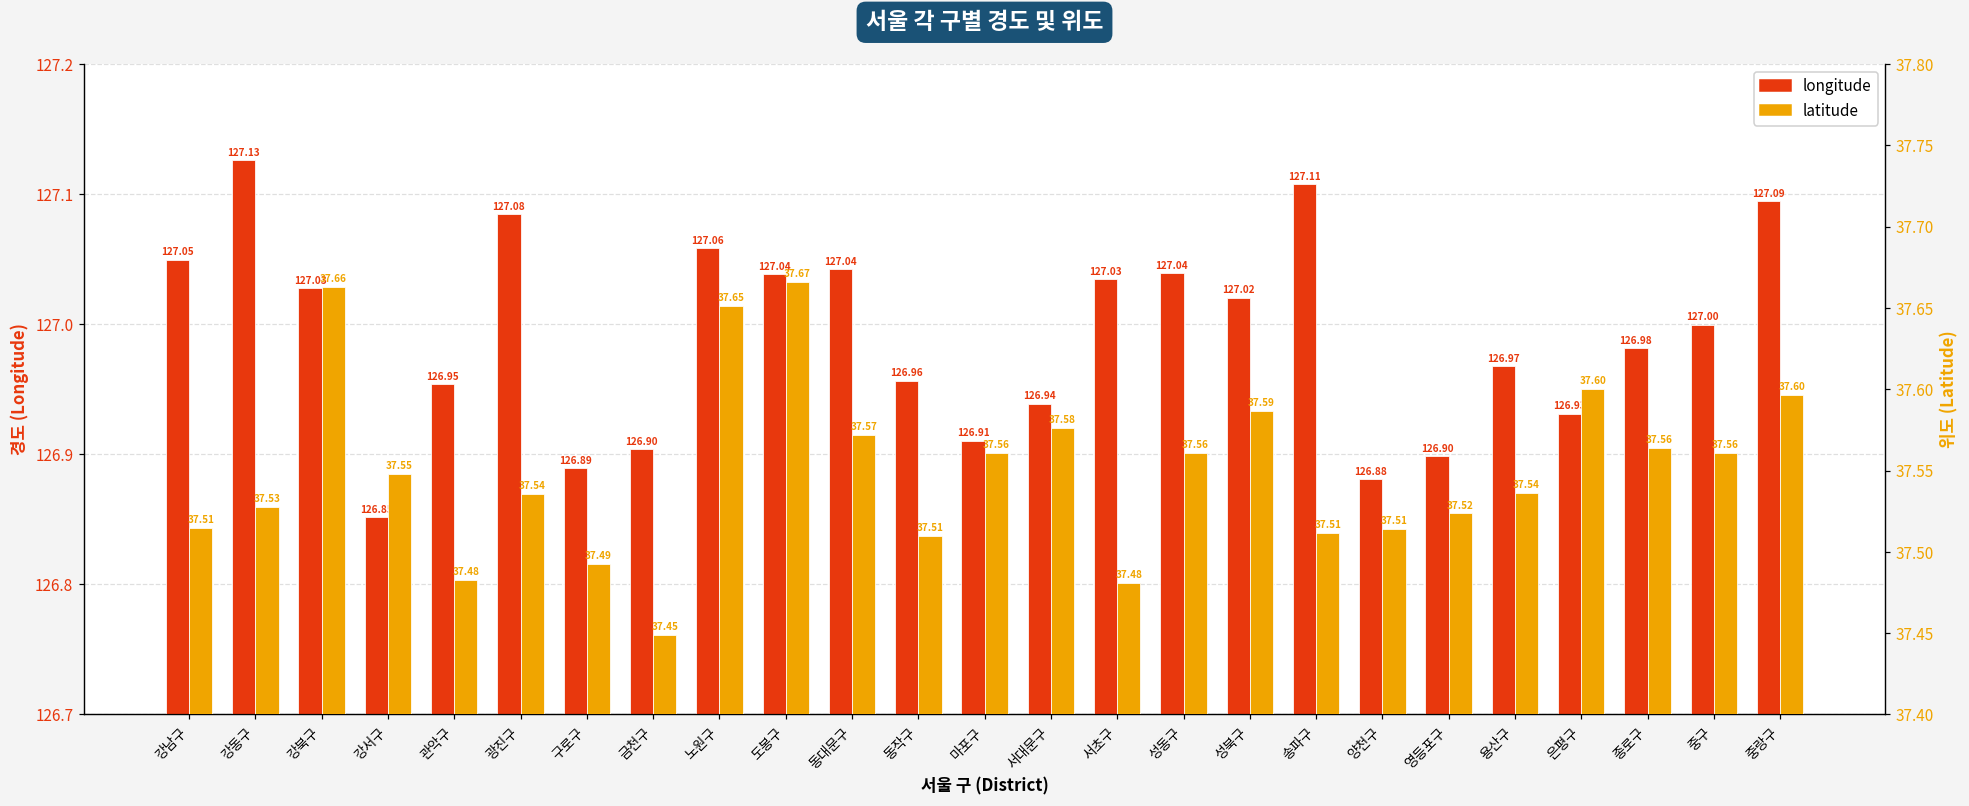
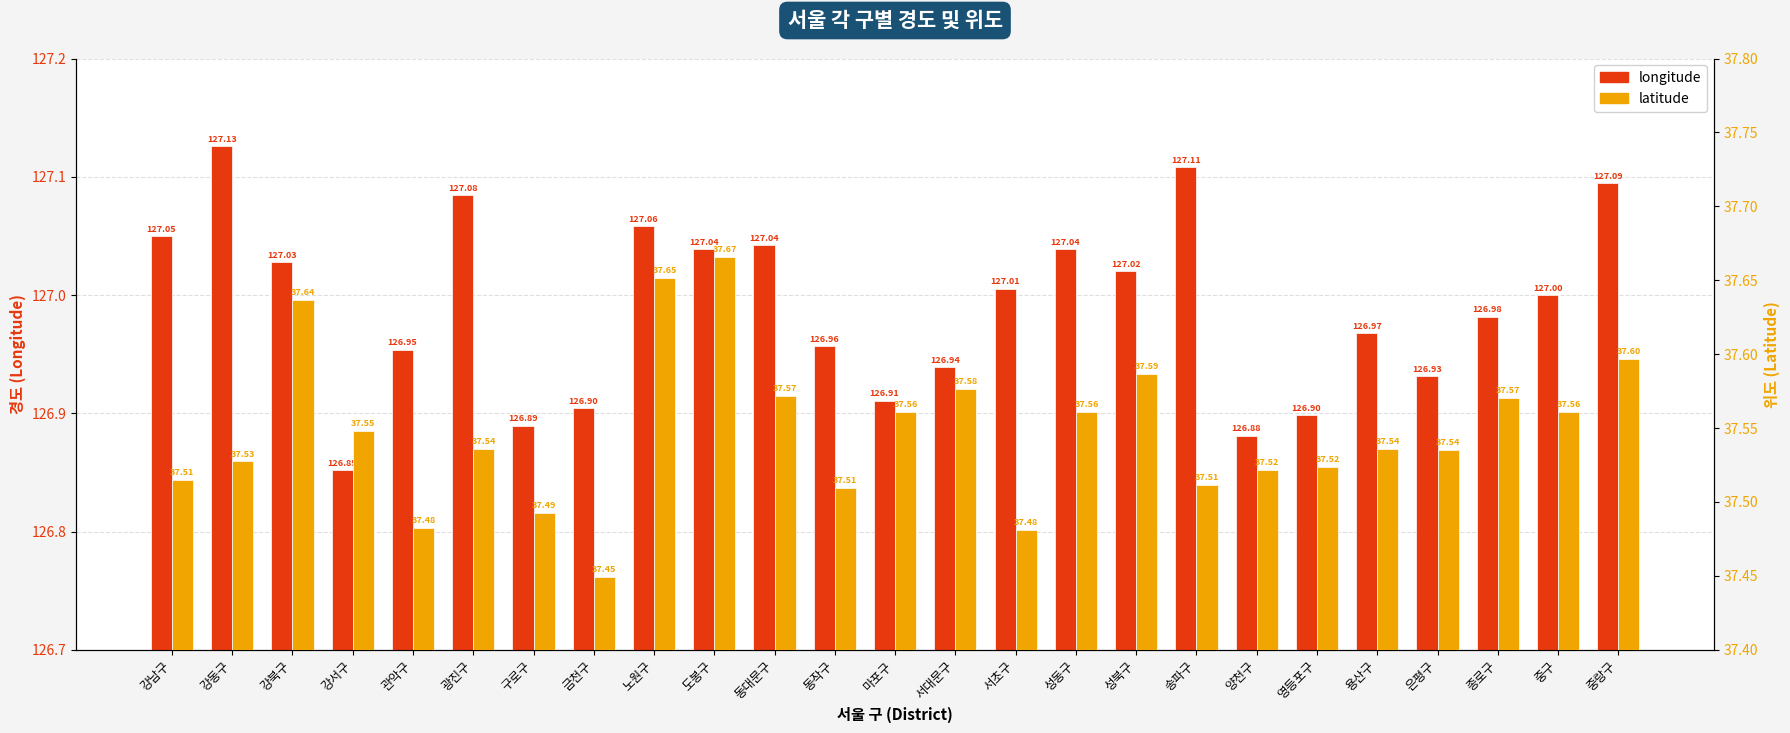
  {
    "longitude": {
      "강남구": 127.05,
      "강동구": 127.13,
      "강서구": 126.85,
      "관악구": 126.95,
      "광진구": 127.08,
      "구로구": 126.89,
      "금천구": 126.90,
      "노원구": 127.06,
      "도봉구": 127.04,
      "동대문구": 127.04,
      "동작구": 126.96,
      "마포구": 126.91,
      "서대문구": 126.94,
-     "서초구": 127.03,
+     "서초구": 127.01,
      "성동구": 127.04,
      "성북구": 127.02,
      "송파구": 127.11,
      "양천구": 126.88,
      "영등포구": 126.90,
      "용산구": 126.97,
      "은평구": 126.93,
      "종로구": 126.98,
      "중구": 127.00,
      "중랑구": 127.09
    },
    "latitude": {
      "강남구": 37.51,
      "강동구": 37.53,
-     "강북구": 37.66,
+     "강북구": 37.64,
      "강서구": 37.55,
      "관악구": 37.48,
      "광진구": 37.54,
      "구로구": 37.49,
      "금천구": 37.45,
      "노원구": 37.65,
      "도봉구": 37.67,
      "동대문구": 37.57,
      "동작구": 37.51,
      "마포구": 37.56,
      "서대문구": 37.58,
      "서초구": 37.48,
      "성동구": 37.56,
      "성북구": 37.59,
      "송파구": 37.51,
-     "양천구": 37.51,
+     "양천구": 37.52,
      "영등포구": 37.52,
      "용산구": 37.54,
-     "은평구": 37.60,
-     "종로구": 37.56,
+     "은평구": 37.54,
+     "종로구": 37.57,
      "중구": 37.56,
      "중랑구": 37.60
    }
  }
